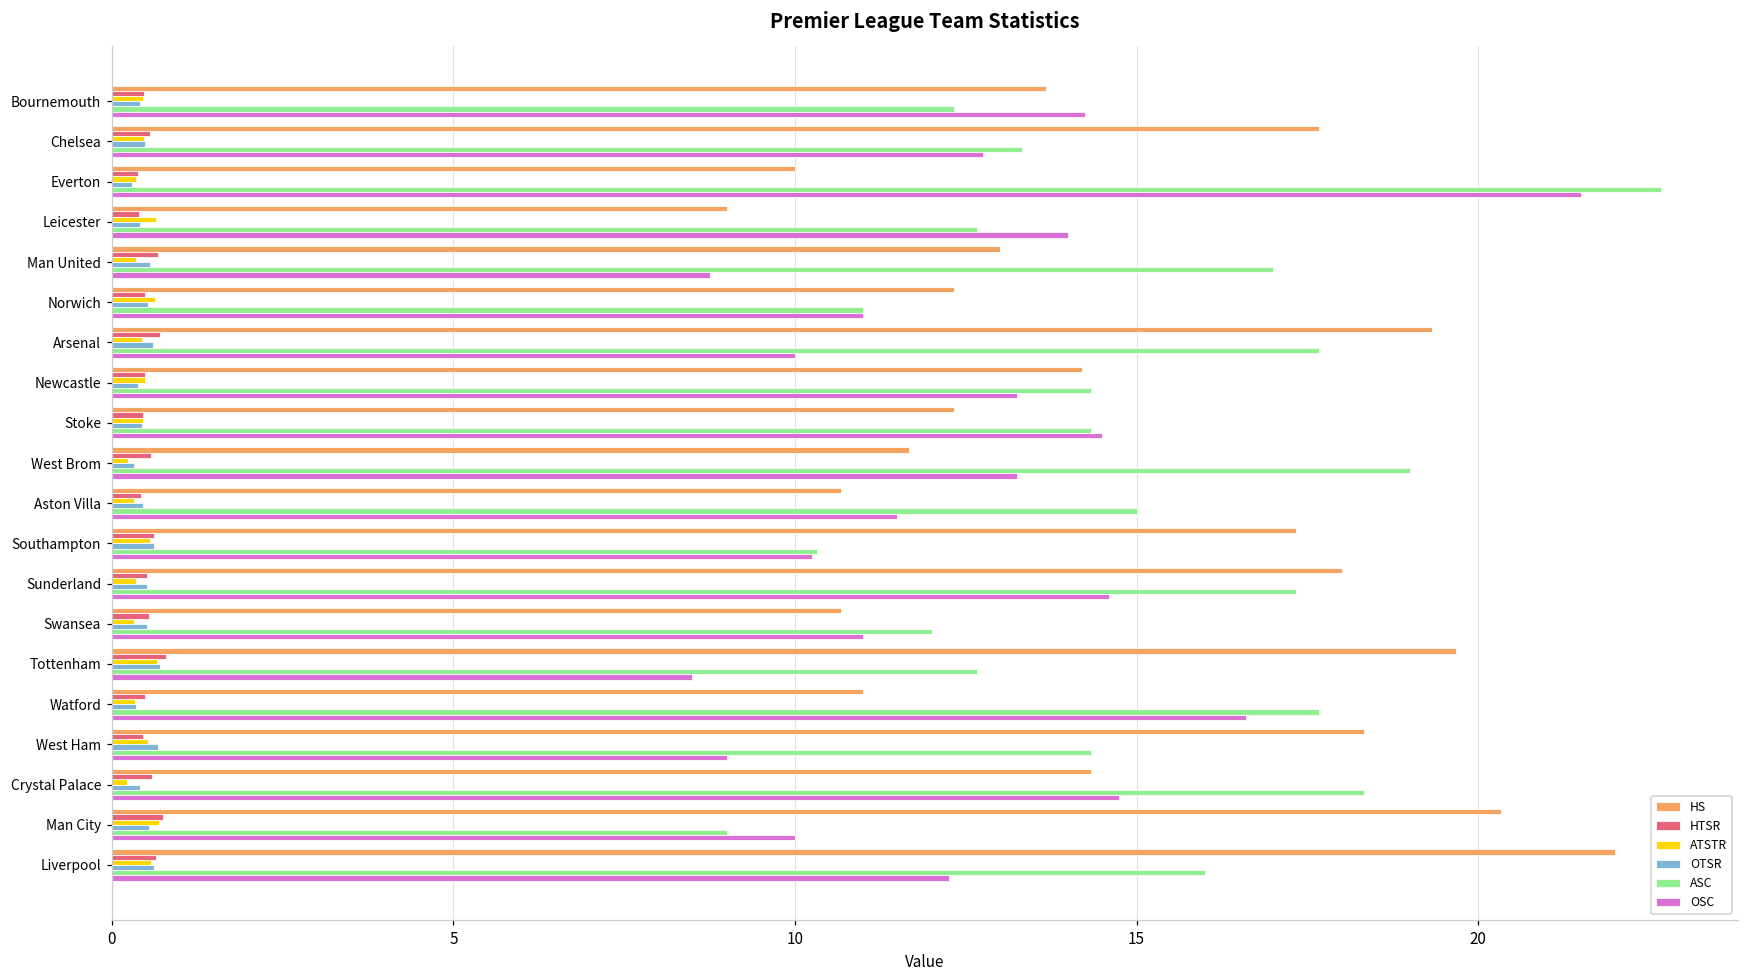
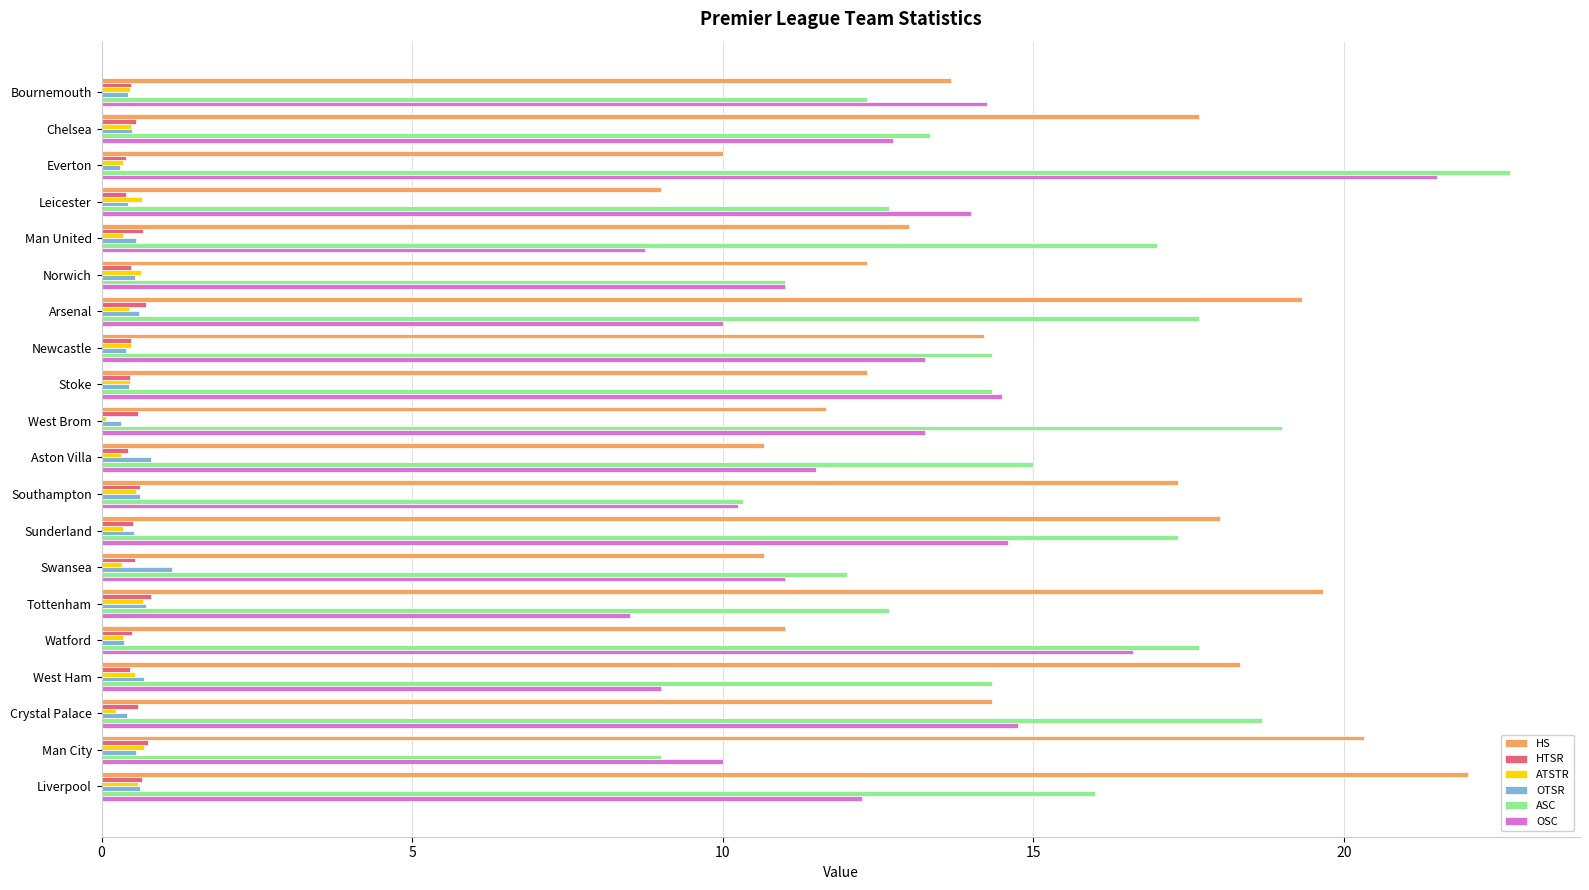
  {
    "HS": {
      "Bournemouth": 13.7,
      "Chelsea": 17.7,
      "Everton": 10.0,
      "Leicester": 9.0,
      "Man United": 13.0,
      "Norwich": 12.3,
      "Arsenal": 19.3,
      "Newcastle": 14.2,
      "Stoke": 12.3,
      "West Brom": 11.7,
      "Aston Villa": 10.7,
      "Southampton": 17.3,
      "Sunderland": 18.0,
      "Swansea": 10.7,
      "Tottenham": 19.7,
      "Watford": 11.0,
      "West Ham": 18.3,
      "Crystal Palace": 14.3,
      "Man City": 20.3,
      "Liverpool": 22.0
    },
    "HTSR": {
      "Bournemouth": 0.5,
      "Chelsea": 0.6,
      "Everton": 0.4,
      "Leicester": 0.4,
      "Man United": 0.7,
      "Norwich": 0.5,
      "Arsenal": 0.7,
      "Newcastle": 0.5,
      "Stoke": 0.5,
      "West Brom": 0.6,
      "Aston Villa": 0.4,
      "Southampton": 0.6,
      "Sunderland": 0.5,
      "Swansea": 0.5,
      "Tottenham": 0.8,
      "Watford": 0.5,
      "West Ham": 0.5,
      "Crystal Palace": 0.6,
      "Man City": 0.8,
      "Liverpool": 0.7
    },
    "ATSTR": {
      "Bournemouth": 0.5,
      "Chelsea": 0.5,
      "Everton": 0.4,
      "Leicester": 0.7,
      "Man United": 0.4,
      "Norwich": 0.6,
      "Arsenal": 0.4,
      "Newcastle": 0.5,
      "Stoke": 0.5,
-     "West Brom": 0.2,
+     "West Brom": 0.1,
      "Aston Villa": 0.3,
      "Southampton": 0.6,
      "Sunderland": 0.4,
      "Swansea": 0.3,
      "Tottenham": 0.7,
      "Watford": 0.3,
      "West Ham": 0.5,
      "Crystal Palace": 0.2,
      "Man City": 0.7,
      "Liverpool": 0.6
    },
    "OTSR": {
      "Bournemouth": 0.4,
      "Chelsea": 0.5,
      "Everton": 0.3,
      "Leicester": 0.4,
      "Man United": 0.6,
      "Norwich": 0.5,
      "Arsenal": 0.6,
      "Newcastle": 0.4,
      "Stoke": 0.4,
      "West Brom": 0.3,
-     "Aston Villa": 0.5,
+     "Aston Villa": 0.8,
      "Southampton": 0.6,
      "Sunderland": 0.5,
-     "Swansea": 0.5,
+     "Swansea": 1.1,
      "Tottenham": 0.7,
      "Watford": 0.4,
      "West Ham": 0.7,
      "Crystal Palace": 0.4,
      "Man City": 0.6,
      "Liverpool": 0.6
    },
    "ASC": {
      "Bournemouth": 12.3,
      "Chelsea": 13.3,
      "Everton": 22.7,
      "Leicester": 12.7,
      "Man United": 17.0,
      "Norwich": 11.0,
      "Arsenal": 17.7,
      "Newcastle": 14.3,
      "Stoke": 14.3,
      "West Brom": 19.0,
      "Aston Villa": 15.0,
      "Southampton": 10.3,
      "Sunderland": 17.3,
      "Swansea": 12.0,
      "Tottenham": 12.7,
      "Watford": 17.7,
      "West Ham": 14.3,
-     "Crystal Palace": 18.3,
+     "Crystal Palace": 18.7,
      "Man City": 9.0,
      "Liverpool": 16.0
    },
    "OSC": {
      "Bournemouth": 14.3,
      "Chelsea": 12.8,
      "Everton": 21.5,
      "Leicester": 14.0,
      "Man United": 8.8,
      "Norwich": 11.0,
      "Arsenal": 10.0,
      "Newcastle": 13.3,
      "Stoke": 14.5,
      "West Brom": 13.3,
      "Aston Villa": 11.5,
      "Southampton": 10.3,
      "Sunderland": 14.6,
      "Swansea": 11.0,
      "Tottenham": 8.5,
      "Watford": 16.6,
      "West Ham": 9.0,
      "Crystal Palace": 14.8,
      "Man City": 10.0,
      "Liverpool": 12.3
    }
  }
